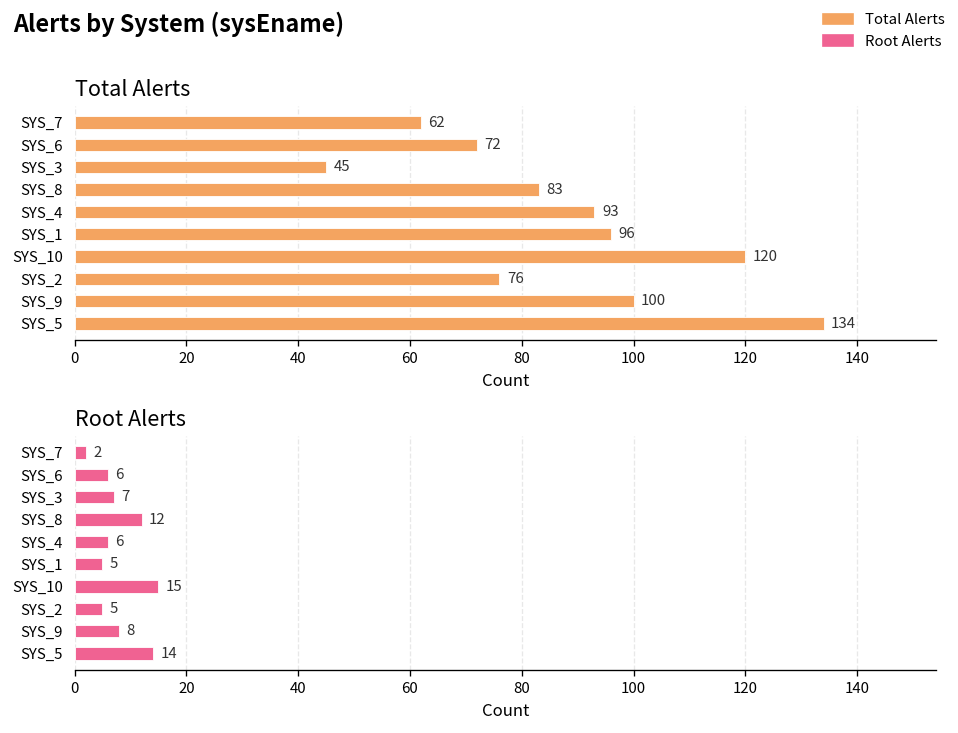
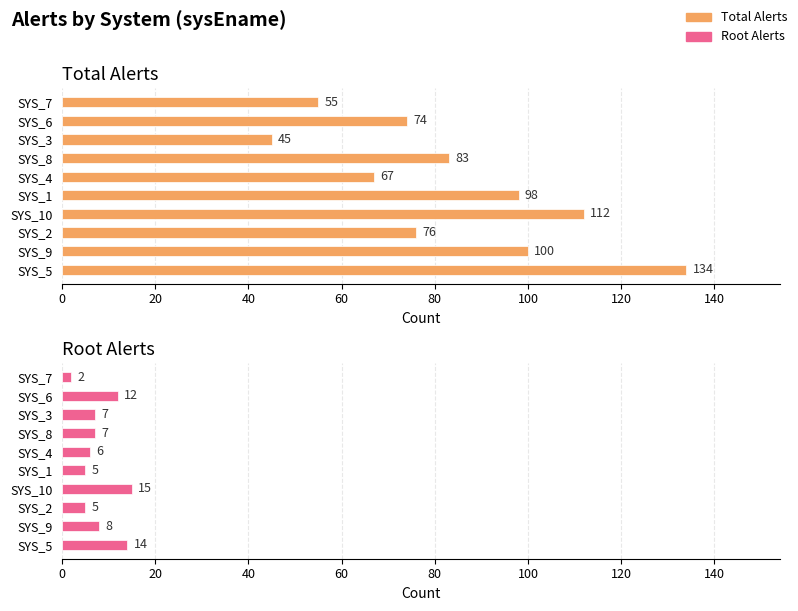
  {
    "Total Alerts": {
-     "SYS_7": 62,
-     "SYS_6": 72,
+     "SYS_7": 55,
+     "SYS_6": 74,
      "SYS_3": 45,
      "SYS_8": 83,
-     "SYS_4": 93,
-     "SYS_1": 96,
-     "SYS_10": 120,
+     "SYS_4": 67,
+     "SYS_1": 98,
+     "SYS_10": 112,
      "SYS_2": 76,
      "SYS_9": 100,
      "SYS_5": 134
    },
    "Root Alerts": {
      "SYS_7": 2,
-     "SYS_6": 6,
+     "SYS_6": 12,
      "SYS_3": 7,
-     "SYS_8": 12,
+     "SYS_8": 7,
      "SYS_4": 6,
      "SYS_1": 5,
      "SYS_10": 15,
      "SYS_2": 5,
      "SYS_9": 8,
      "SYS_5": 14
    }
  }
